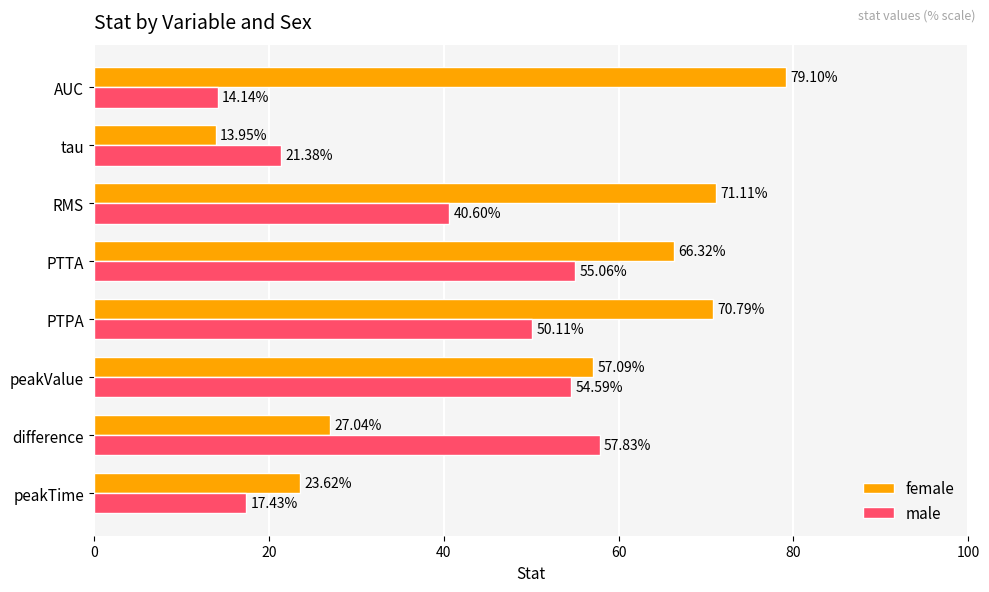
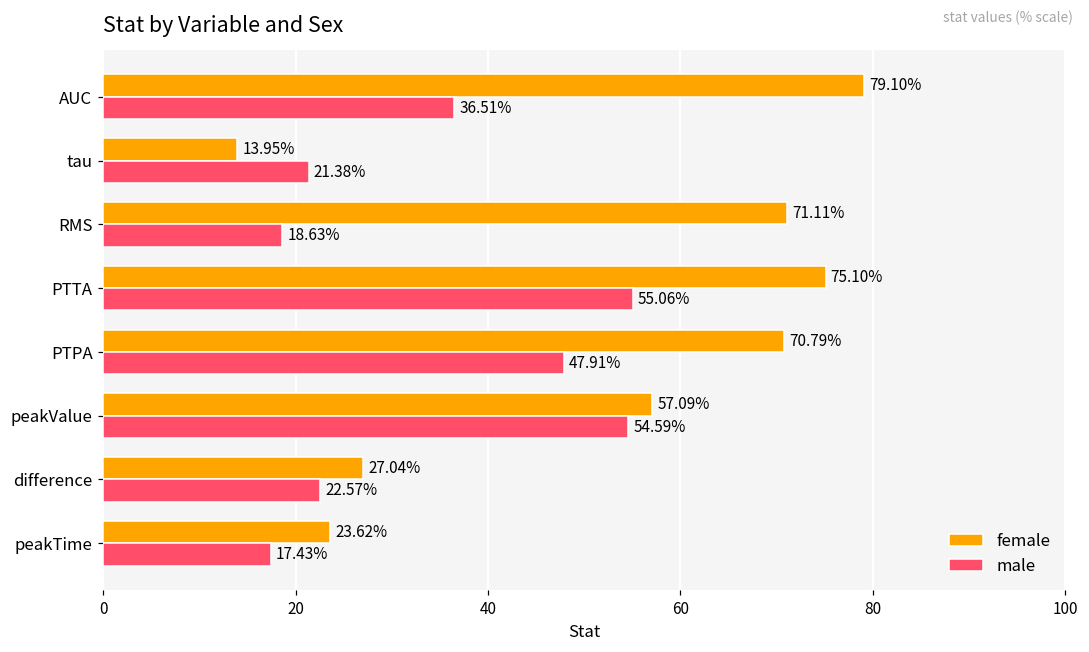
  {
    "female": {
      "AUC": "79.10%",
      "tau": "13.95%",
      "RMS": "71.11%",
-     "PTTA": "66.32%",
+     "PTTA": "75.10%",
      "PTPA": "70.79%",
      "peakValue": "57.09%",
      "difference": "27.04%",
      "peakTime": "23.62%"
    },
    "male": {
-     "AUC": "14.14%",
+     "AUC": "36.51%",
      "tau": "21.38%",
-     "RMS": "40.60%",
+     "RMS": "18.63%",
      "PTTA": "55.06%",
-     "PTPA": "50.11%",
+     "PTPA": "47.91%",
      "peakValue": "54.59%",
-     "difference": "57.83%",
+     "difference": "22.57%",
      "peakTime": "17.43%"
    }
  }
